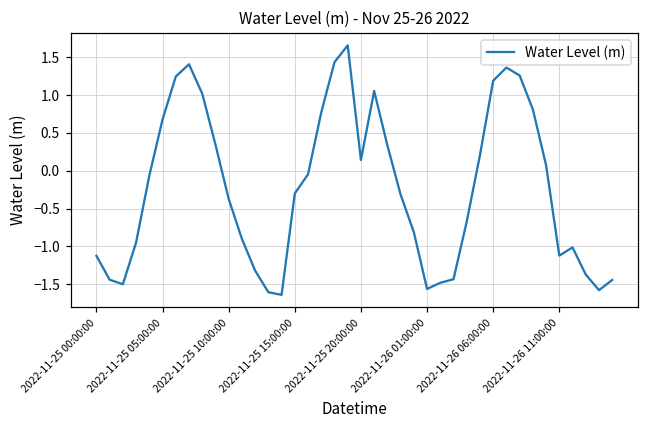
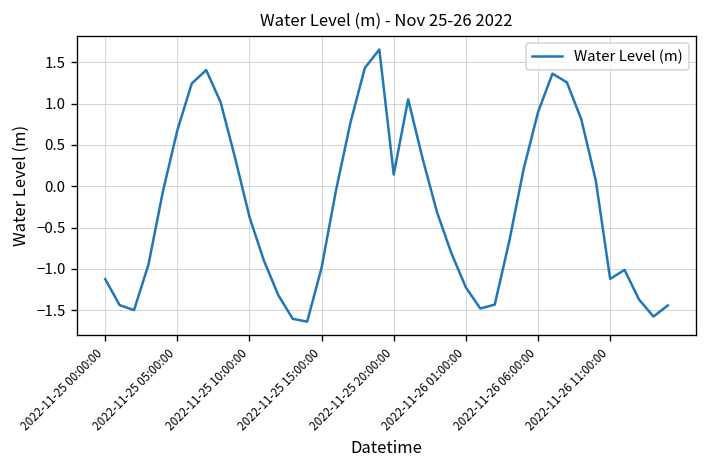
  {
    "2022-11-25 00:00:00": -1.1,
    "2022-11-25 05:00:00": 0.7,
    "2022-11-25 10:00:00": -0.4,
-   "2022-11-25 15:00:00": -0.3,
+   "2022-11-25 15:00:00": -1.0,
    "2022-11-25 20:00:00": 0.1,
-   "2022-11-26 01:00:00": -1.6,
-   "2022-11-26 06:00:00": 1.2,
+   "2022-11-26 01:00:00": -1.2,
+   "2022-11-26 06:00:00": 0.9,
    "2022-11-26 11:00:00": -1.1
  }
